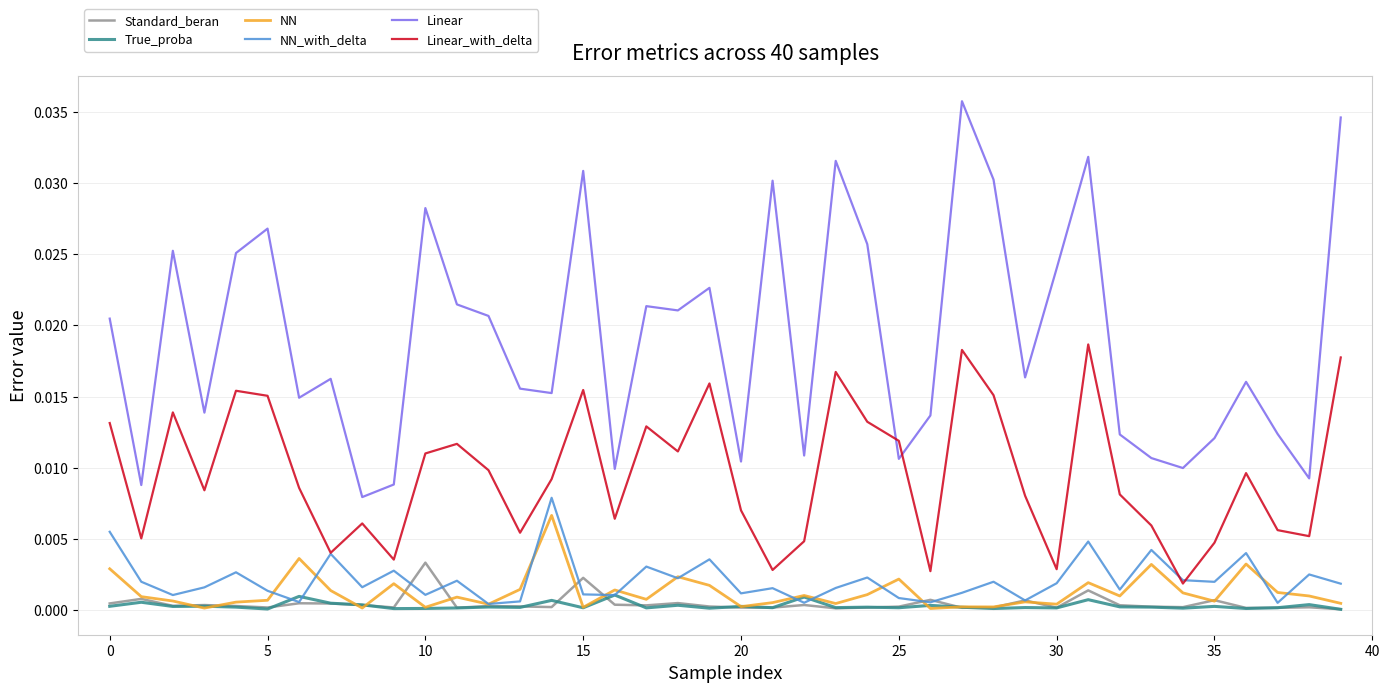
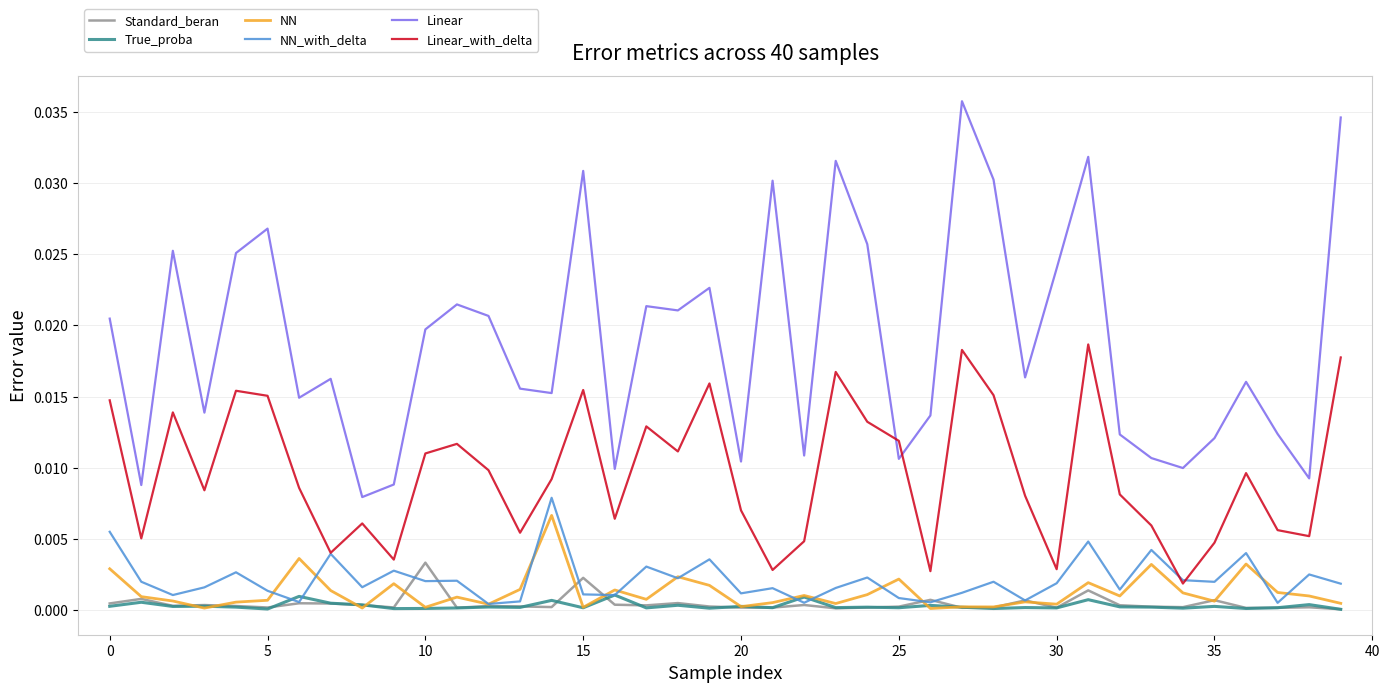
  {
    "Standard_beran": {
      "0": 0.0005,
      "10": 0.0033,
      "15": 0.0023
    },
    "True_proba": {
      "0": 0.0003,
      "35": 0.0003
    },
    "NN": {
      "0": 0.0029,
      "5": 0.0007,
      "25": 0.0022,
      "30": 0.0004
    },
    "NN_with_delta": {
      "0": 0.0055,
      "5": 0.0014,
-     "10": 0.0011,
+     "10": 0.0020,
      "15": 0.0011,
      "20": 0.0012,
      "25": 0.0009,
      "30": 0.0019,
      "35": 0.0020
    },
    "Linear": {
      "0": 0.0205,
      "5": 0.0268,
-     "10": 0.0282,
+     "10": 0.0197,
      "15": 0.0309,
      "20": 0.0104,
      "25": 0.0106,
      "30": 0.0240,
      "35": 0.0121
    },
    "Linear_with_delta": {
-     "0": 0.0131,
+     "0": 0.0147,
      "5": 0.0151,
      "10": 0.0110,
      "15": 0.0155,
      "20": 0.0070,
      "25": 0.0119,
      "30": 0.0029,
      "35": 0.0047
    }
  }
